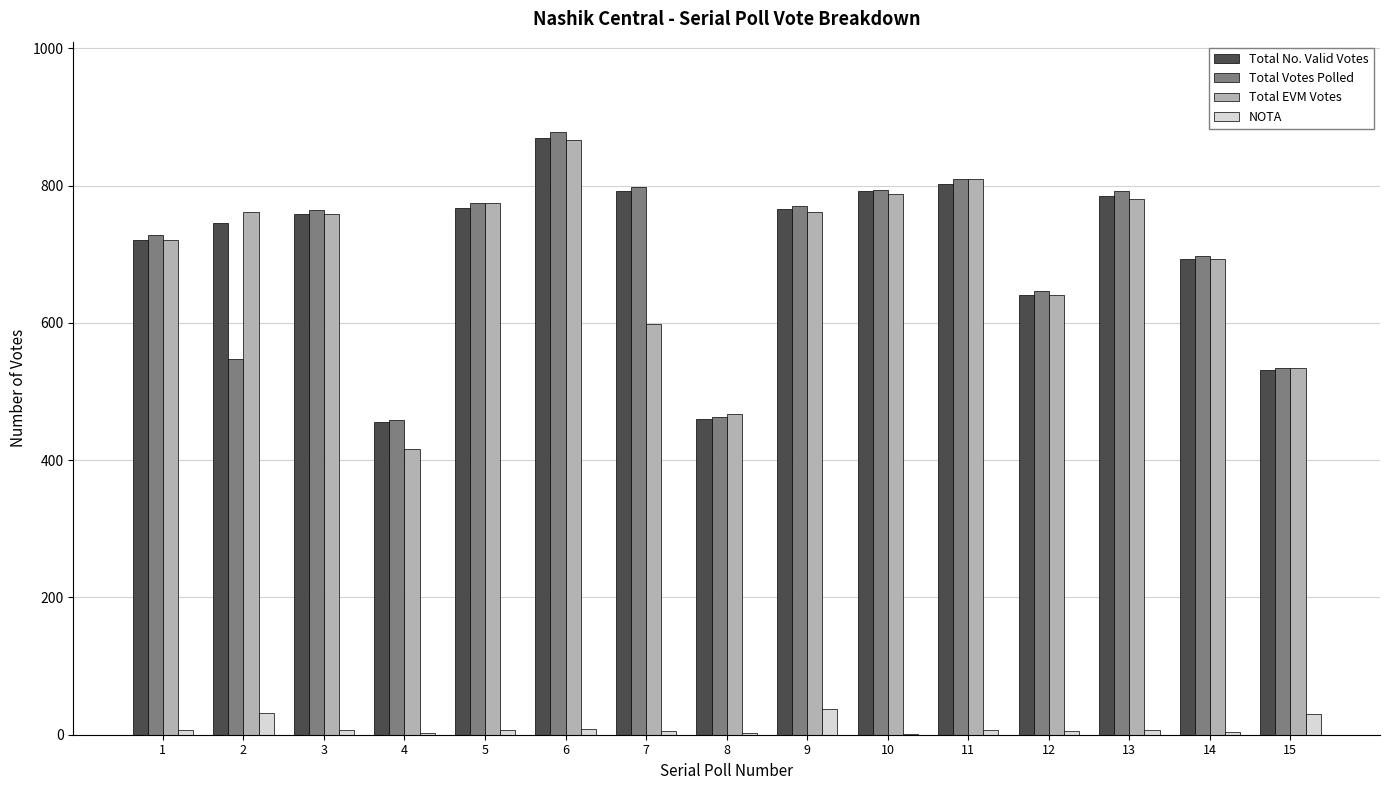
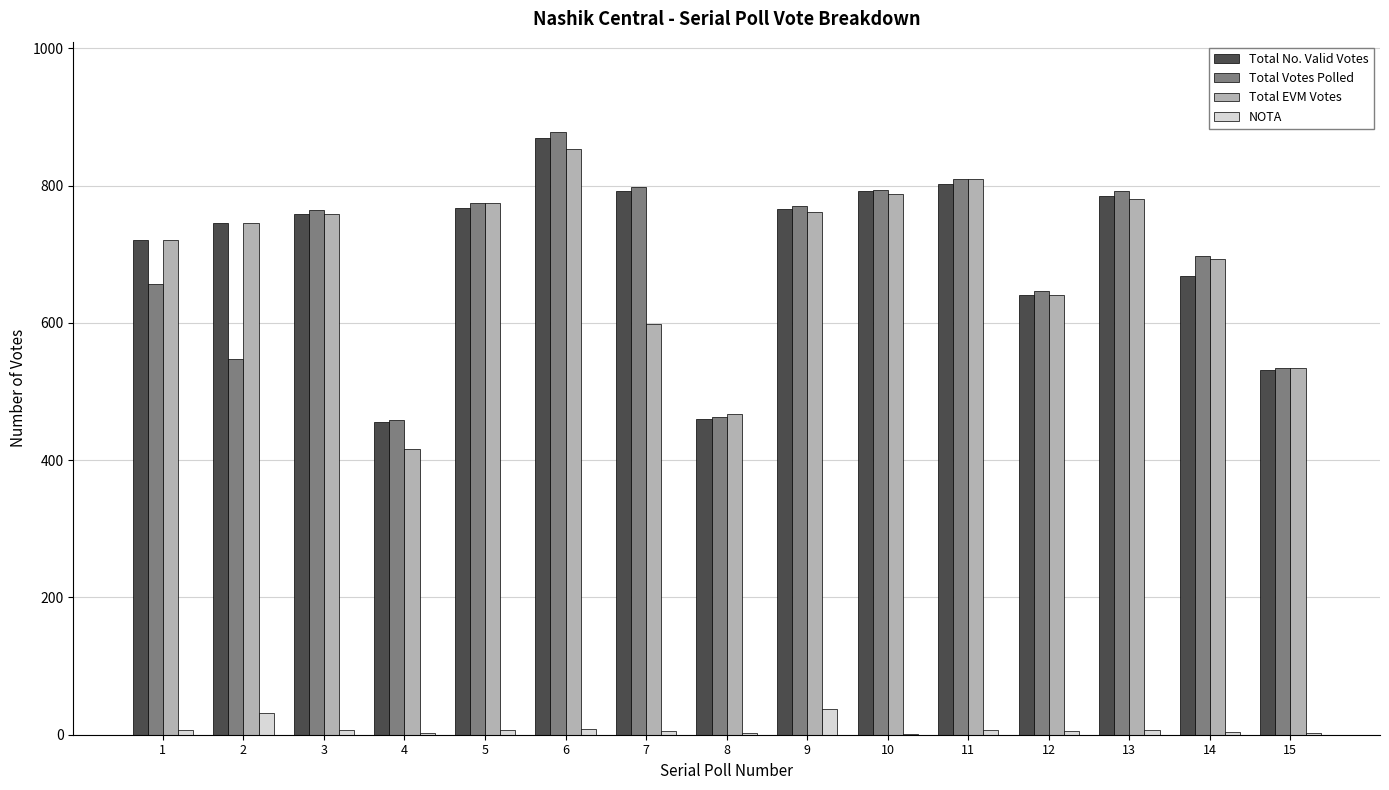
  {
    "Total No. Valid Votes": {
      "1": 720,
      "2": 750,
      "3": 760,
      "4": 460,
      "5": 770,
      "6": 870,
      "7": 790,
      "8": 460,
      "9": 770,
      "10": 790,
      "11": 800,
      "12": 640,
      "13": 790,
-     "14": 690,
+     "14": 670,
      "15": 530
    },
    "Total Votes Polled": {
-     "1": 730,
+     "1": 660,
      "2": 550,
      "3": 770,
      "4": 460,
      "5": 780,
      "6": 880,
      "7": 800,
      "8": 460,
      "9": 770,
      "10": 790,
      "11": 810,
      "12": 650,
      "13": 790,
      "14": 700,
      "15": 530
    },
    "Total EVM Votes": {
      "1": 720,
-     "2": 760,
+     "2": 750,
      "3": 760,
      "4": 420,
      "5": 770,
-     "6": 870,
+     "6": 850,
      "7": 600,
      "8": 470,
      "9": 760,
      "10": 790,
      "11": 810,
      "12": 640,
      "13": 780,
      "14": 690,
      "15": 530
    },
    "NOTA": {
      "1": 10,
      "2": 30,
      "3": 10,
      "5": 10,
      "6": 10,
      "7": 10,
      "9": 40,
      "11": 10,
      "12": 10,
      "13": 10,
      "14": 0,
-     "15": 30
+     "15": 0
    }
  }
